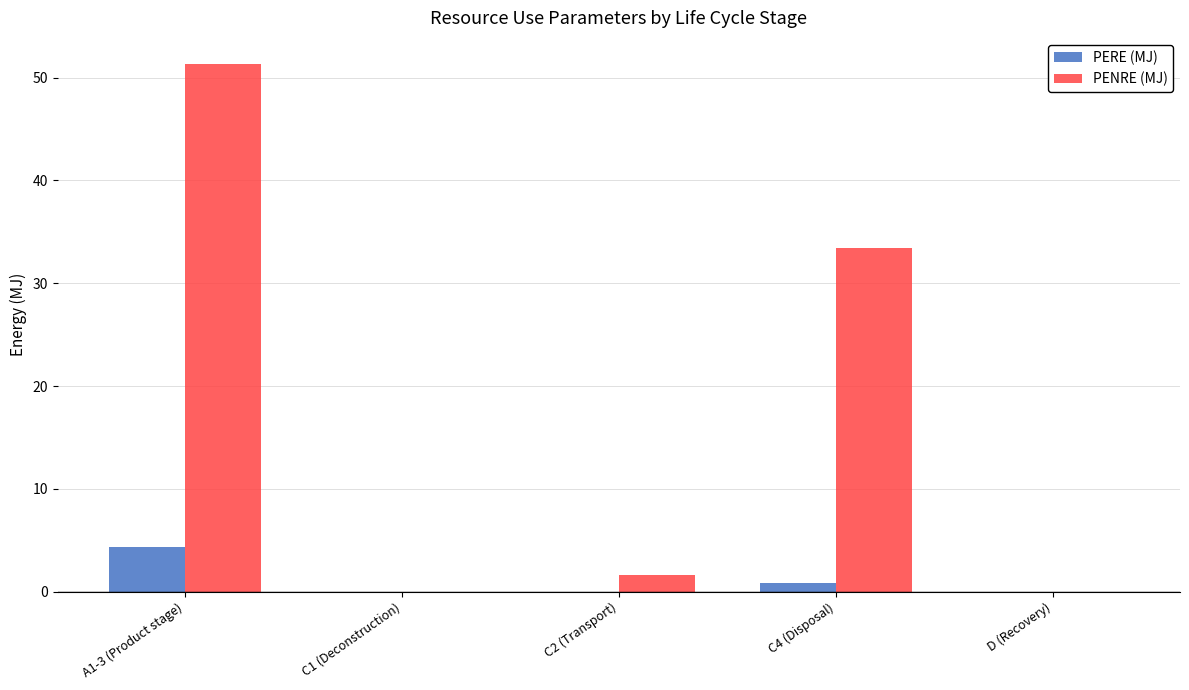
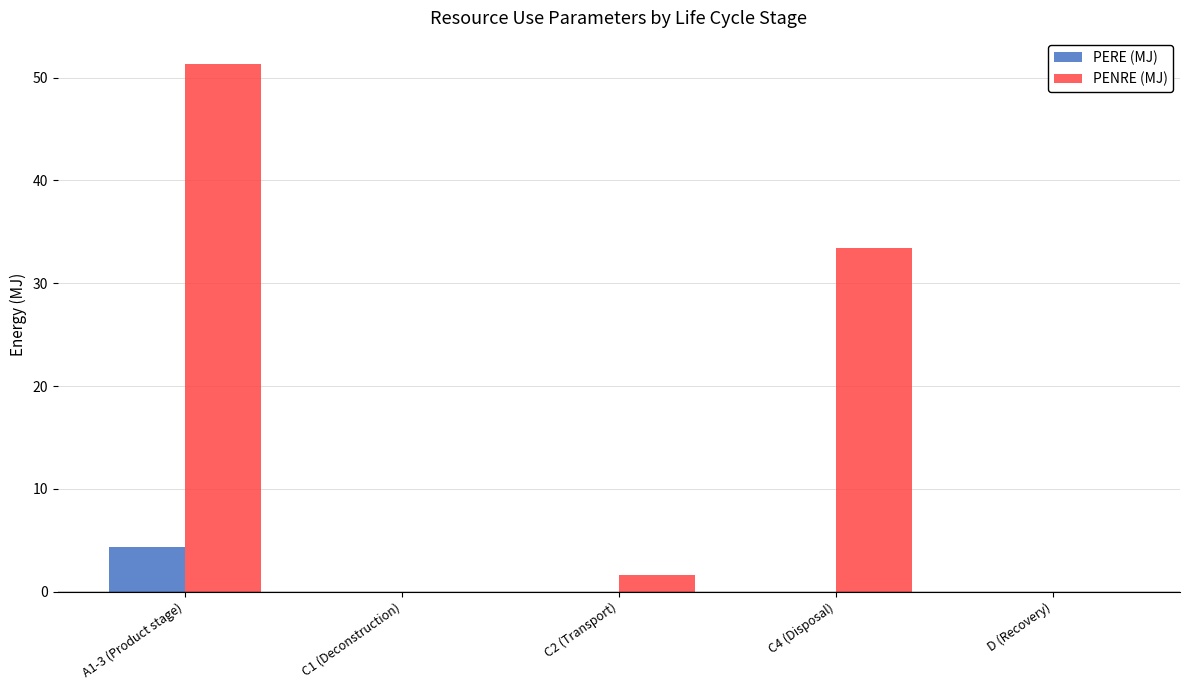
  {
    "PERE (MJ)": {
      "A1-3 (Product stage)": 4.4,
      "C1 (Deconstruction)": 0.0,
-     "C4 (Disposal)": 0.9,
+     "C4 (Disposal)": 0.0,
      "D (Recovery)": 0.0
    },
    "PENRE (MJ)": {
      "A1-3 (Product stage)": 51.3,
      "C1 (Deconstruction)": 0.0,
      "C2 (Transport)": 1.6,
      "C4 (Disposal)": 33.5,
      "D (Recovery)": 0.0
    }
  }
